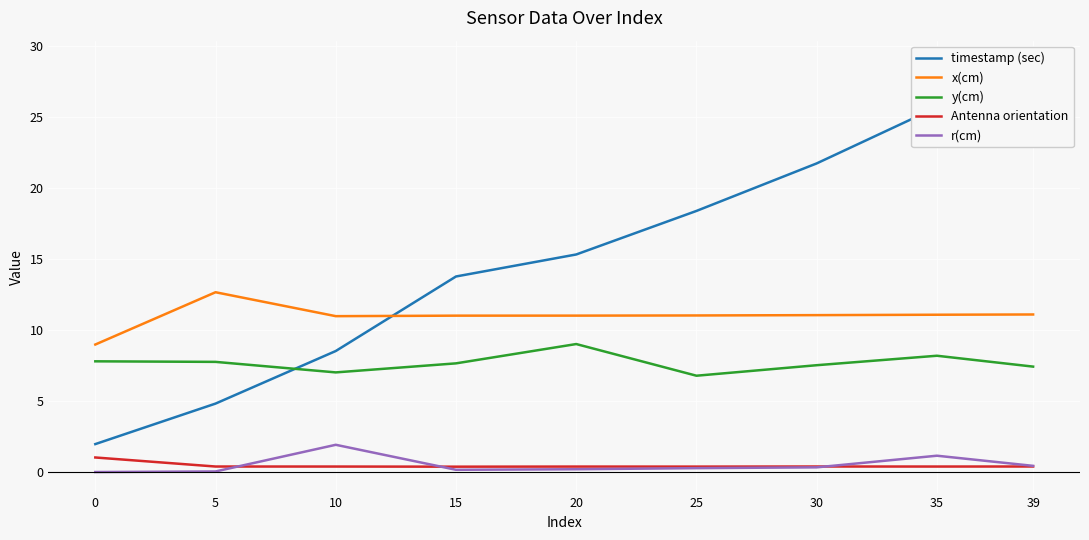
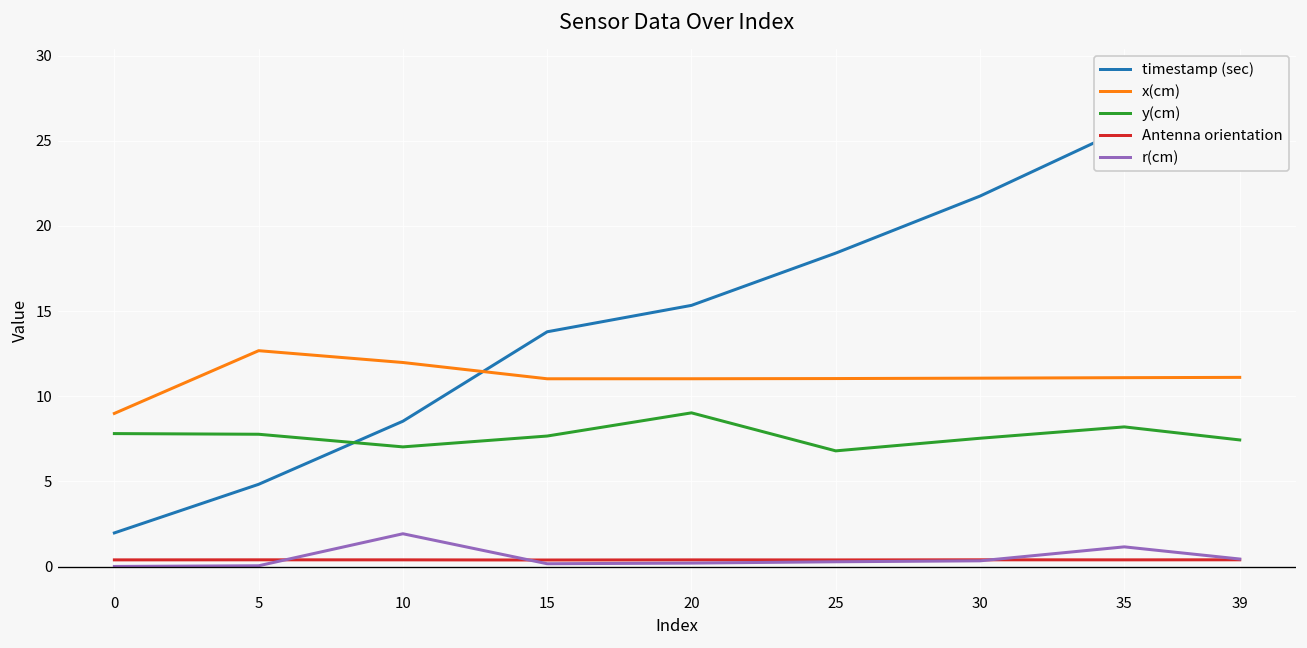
  {
    "timestamp (sec)": {
      "0": 2.0,
      "5": 4.8,
      "10": 8.5,
      "15": 13.8,
      "20": 15.3,
      "25": 18.4,
      "30": 21.8
    },
    "x(cm)": {
      "0": 9.0,
      "5": 12.7,
-     "10": 11.0,
+     "10": 12.0,
      "15": 11.0,
      "20": 11.0,
      "25": 11.0,
      "30": 11.1,
      "35": 11.1,
      "39": 11.1
    },
    "y(cm)": {
      "0": 7.8,
      "5": 7.8,
      "10": 7.0,
      "15": 7.7,
      "20": 9.0,
      "25": 6.8,
      "30": 7.5,
      "35": 8.2,
      "39": 7.4
    },
    "Antenna orientation": {
-     "0": 1.0,
+     "0": 0.4,
      "5": 0.4,
      "10": 0.4,
      "15": 0.4,
      "20": 0.4,
      "35": 0.4
    },
    "r(cm)": {
      "0": 0.0,
      "5": 0.0,
      "10": 1.9,
      "15": 0.2,
      "20": 0.2,
      "35": 1.2
    }
  }
